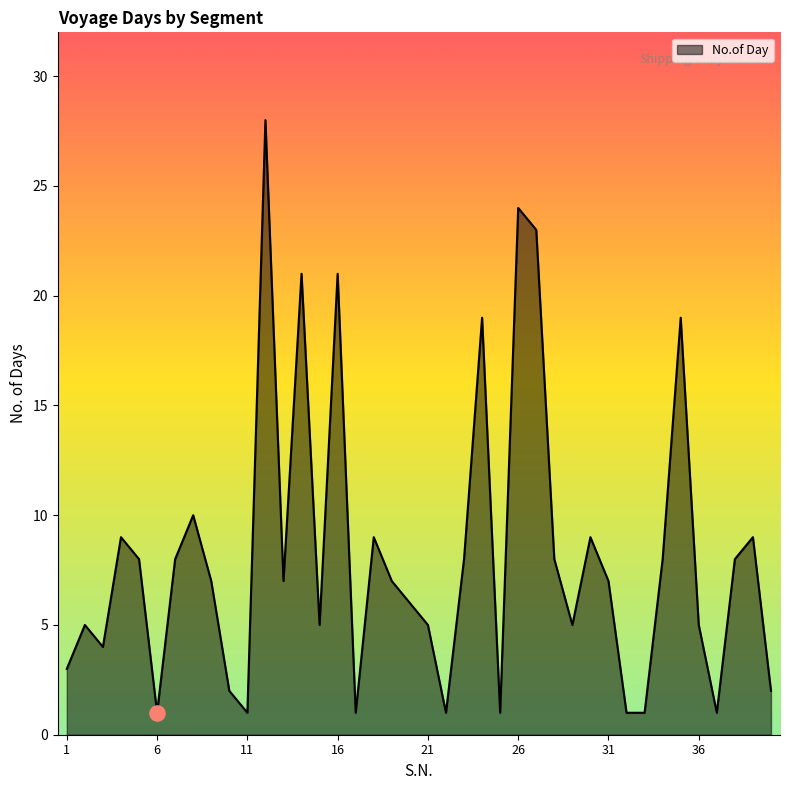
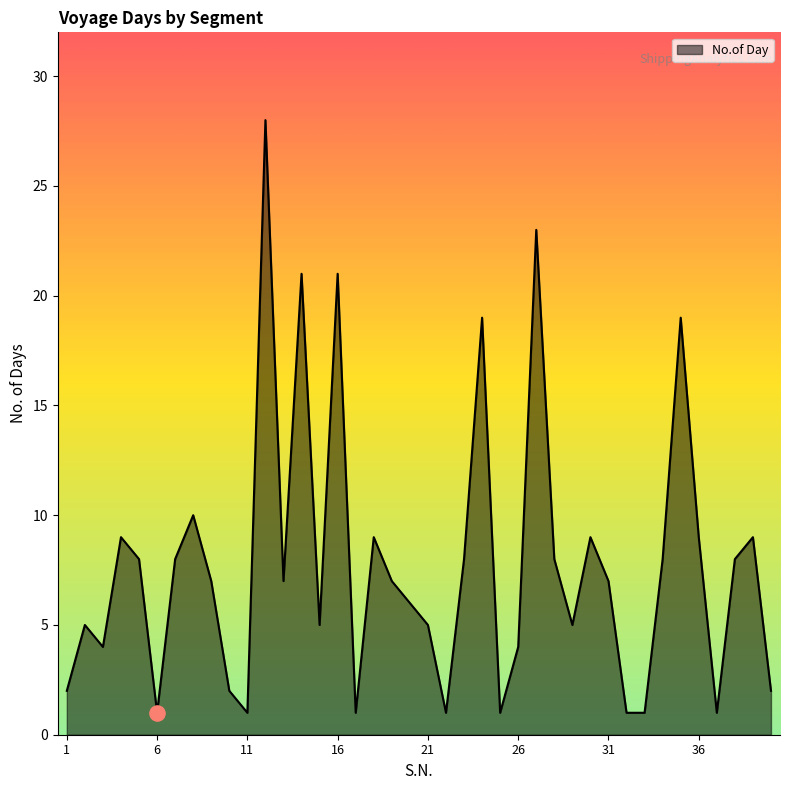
  {
    "No.of Day": {
-     "1": 3,
+     "1": 2,
      "11": 1,
      "16": 21,
      "21": 5,
-     "26": 24,
+     "26": 4,
      "31": 7,
-     "36": 5
+     "36": 9
    }
  }
